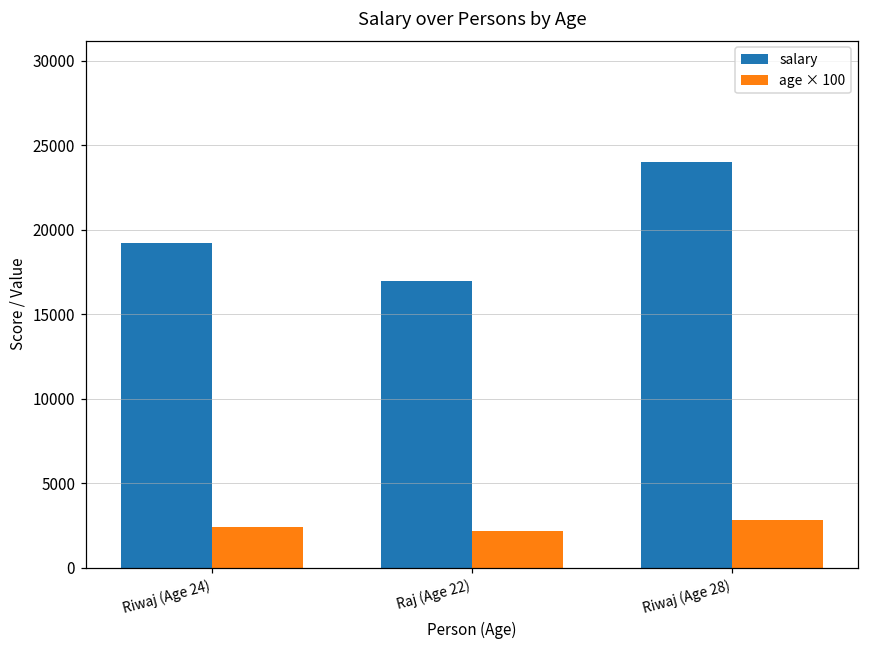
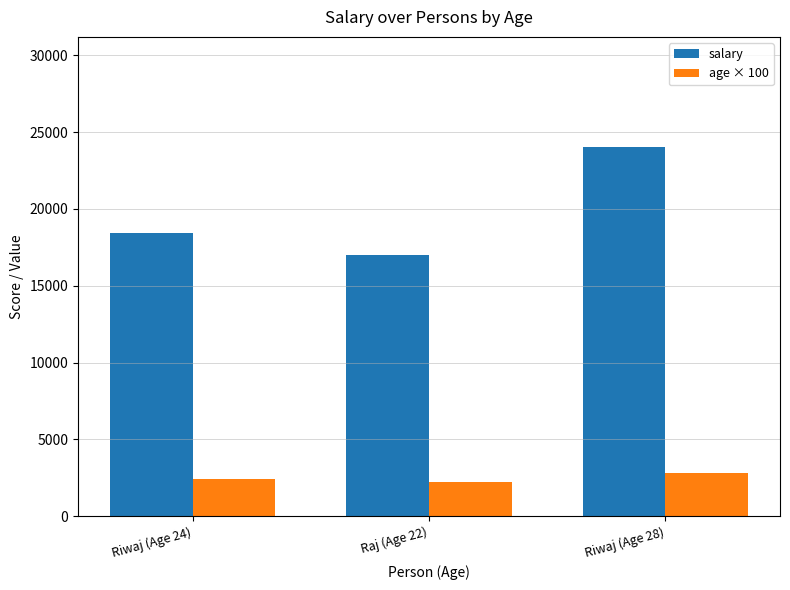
  {
    "salary": {
-     "Riwaj (Age 24)": 19200,
+     "Riwaj (Age 24)": 18400,
      "Raj (Age 22)": 17000,
      "Riwaj (Age 28)": 24000
    },
    "age × 100": {
      "Riwaj (Age 24)": 2400,
      "Raj (Age 22)": 2200,
      "Riwaj (Age 28)": 2800
    }
  }
